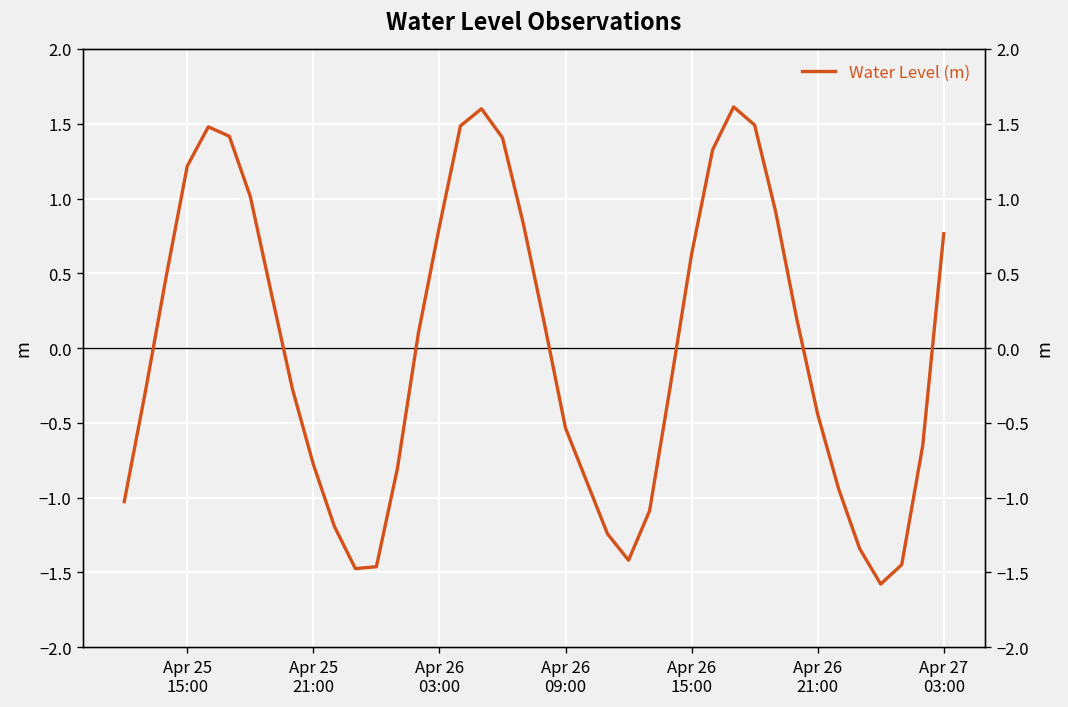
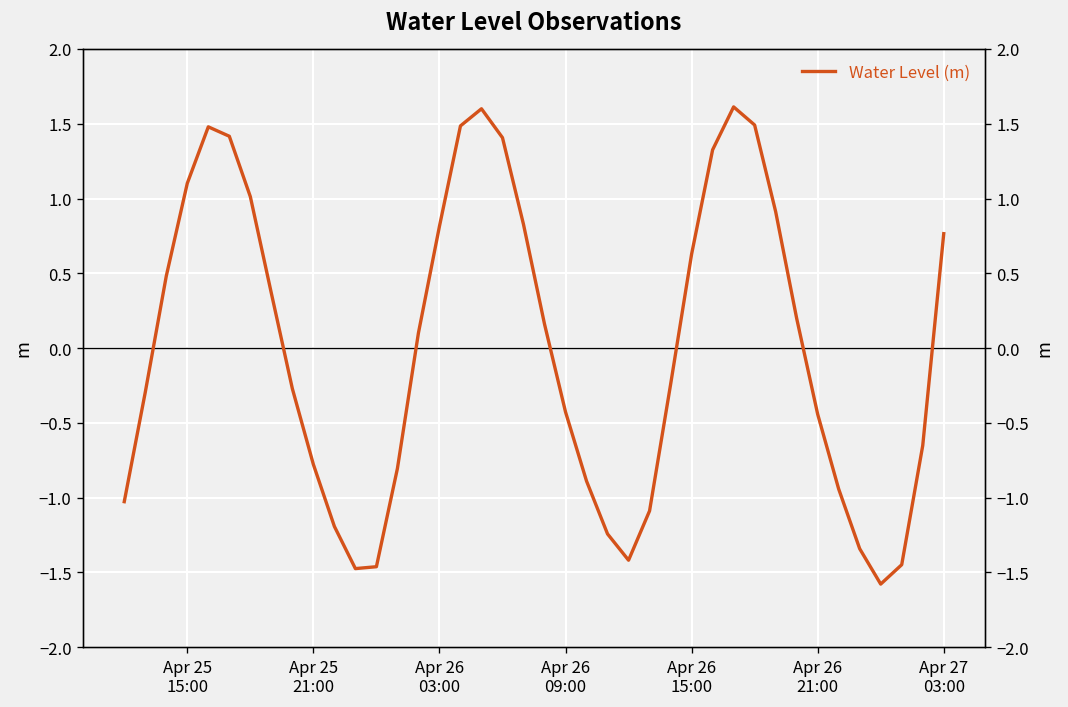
  {
-   "Apr 25 15:00": 1.22,
+   "Apr 25 15:00": 1.10,
    "Apr 25 21:00": -0.78,
    "Apr 26 03:00": 0.81,
-   "Apr 26 09:00": -0.54,
+   "Apr 26 09:00": -0.43,
    "Apr 26 15:00": 0.63,
    "Apr 26 21:00": -0.44,
    "Apr 27 03:00": 0.76
  }
